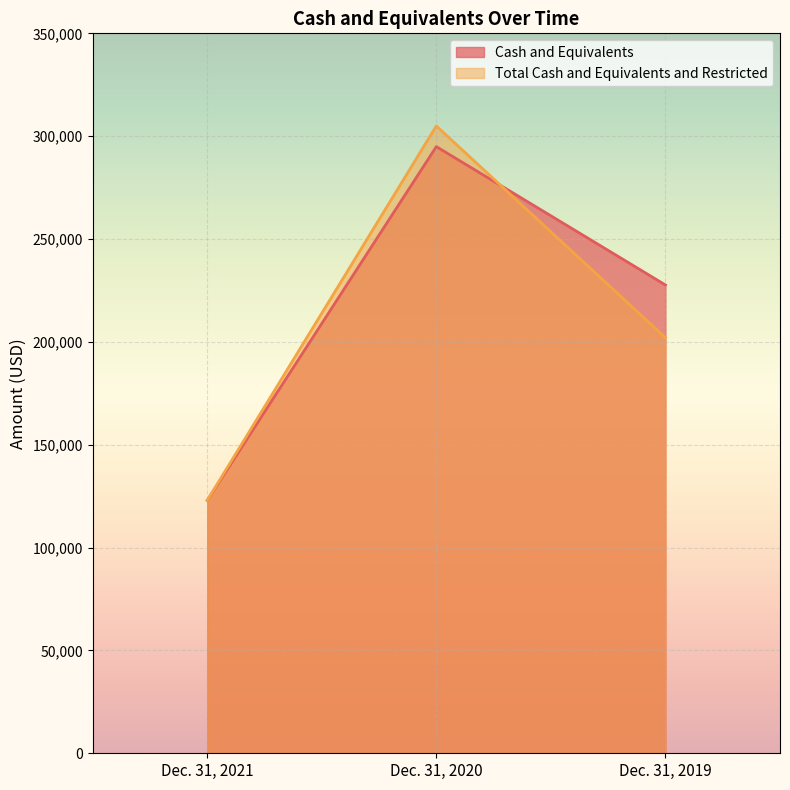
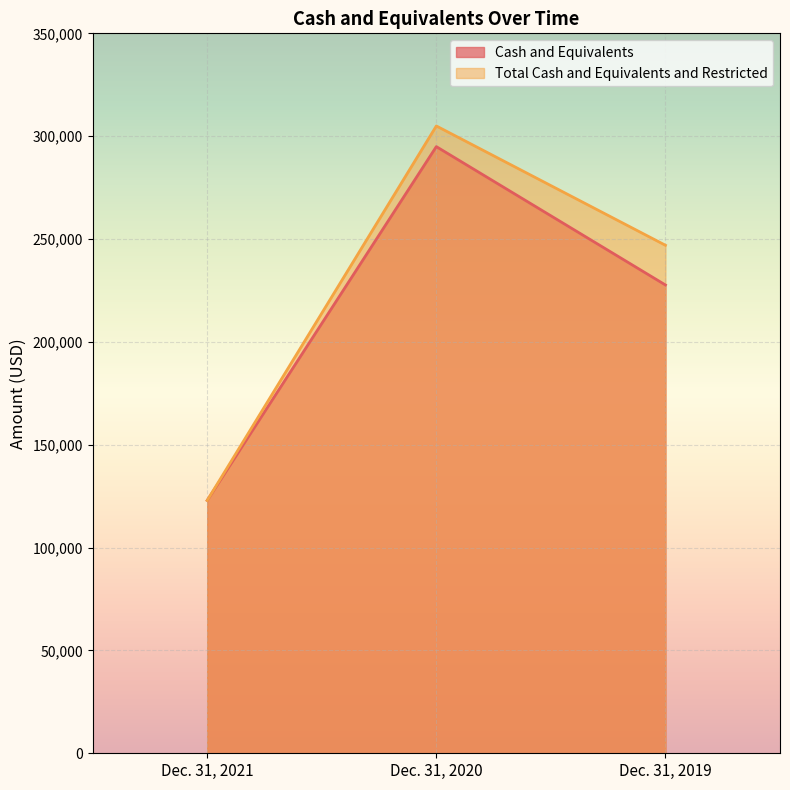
  {
    "Cash and Equivalents": {
      "Dec. 31, 2020": "295,000",
      "Dec. 31, 2019": "228,000"
    },
    "Total Cash and Equivalents and Restricted": {
      "Dec. 31, 2020": "305,000",
-     "Dec. 31, 2019": "202,000"
+     "Dec. 31, 2019": "247,000"
    }
  }
